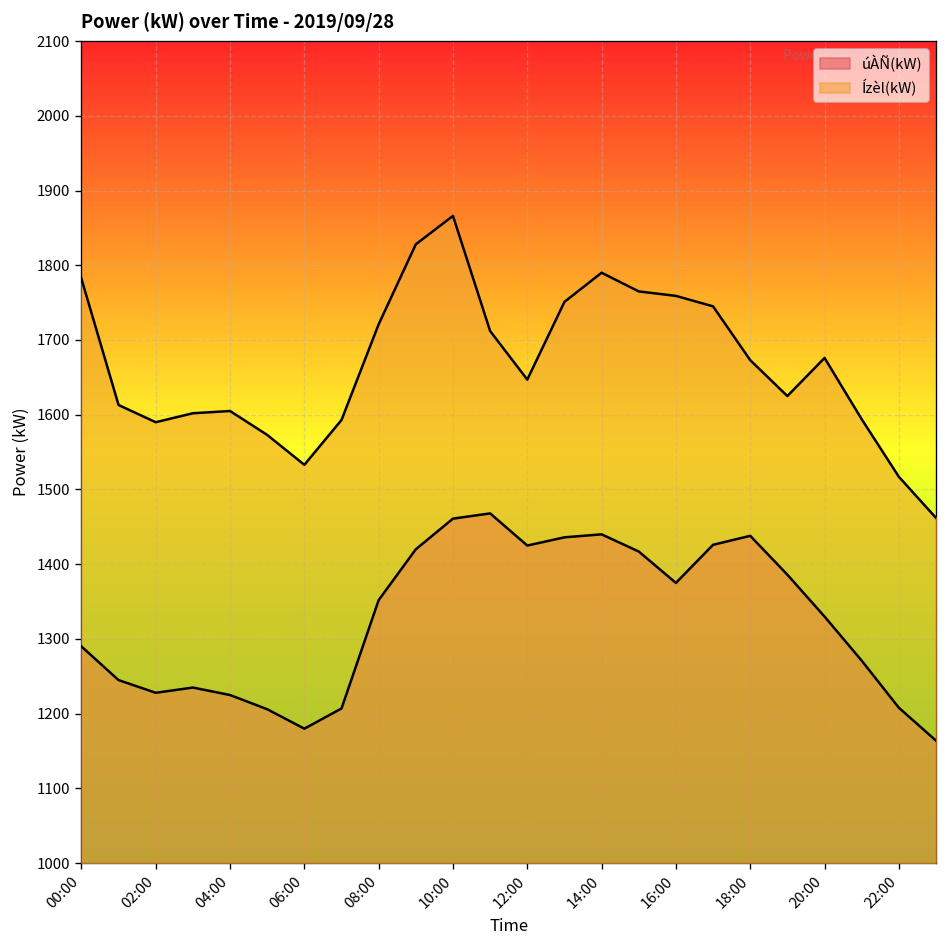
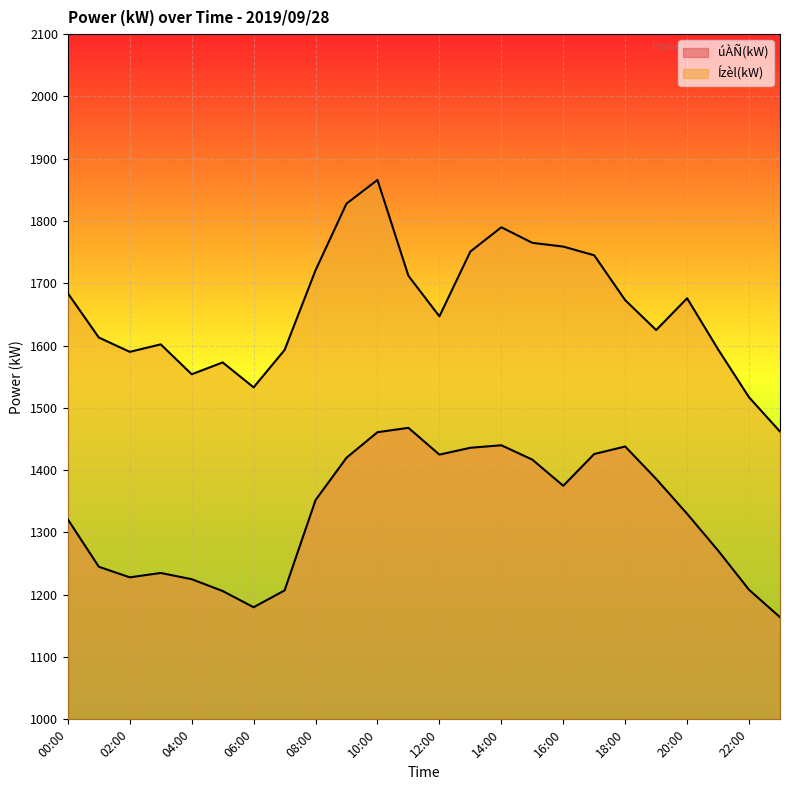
  {
    "úÀÑ(kW)": {
-     "00:00": 1290,
+     "00:00": 1320,
      "02:00": 1230,
      "04:00": 1230,
      "06:00": 1180,
      "08:00": 1350,
      "10:00": 1460,
      "12:00": 1430,
      "14:00": 1440,
      "16:00": 1380,
      "18:00": 1440,
      "20:00": 1330,
      "22:00": 1210
    },
    "Ízèl(kW)": {
-     "00:00": 1780,
+     "00:00": 1680,
      "02:00": 1590,
-     "04:00": 1610,
+     "04:00": 1550,
      "06:00": 1530,
      "08:00": 1720,
      "10:00": 1870,
      "12:00": 1650,
      "14:00": 1790,
      "16:00": 1760,
      "18:00": 1670,
      "20:00": 1680,
      "22:00": 1520
    }
  }
